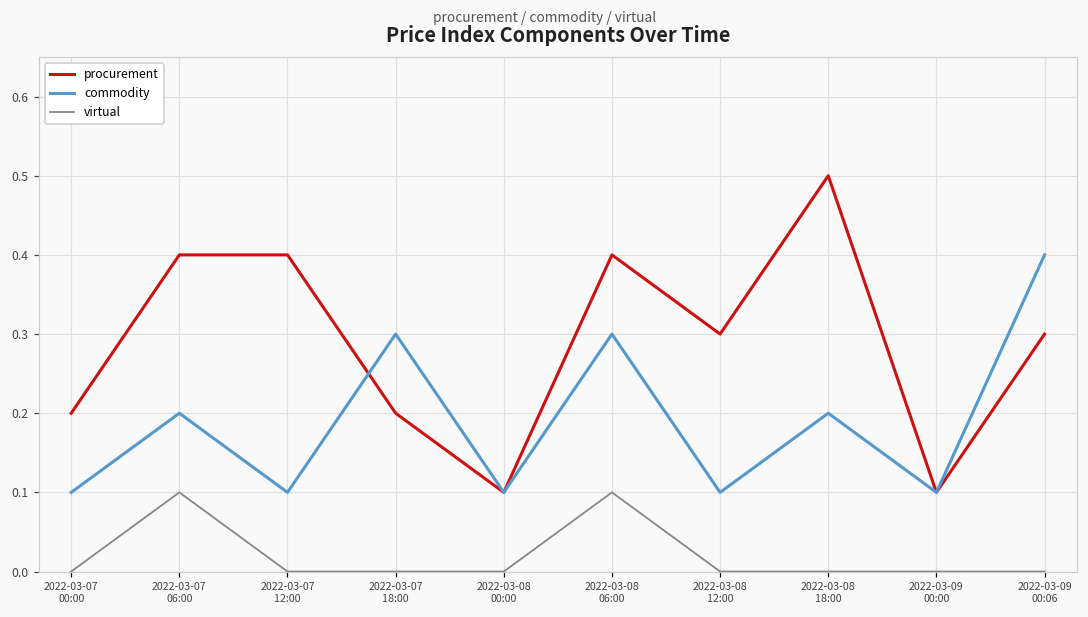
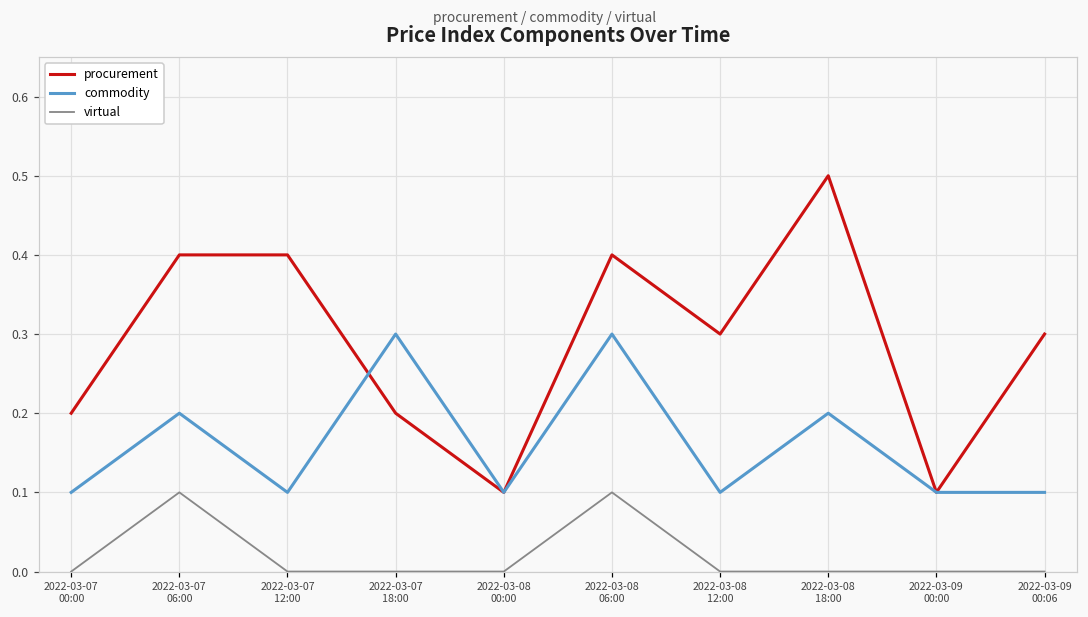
  {
    "procurement": {
      "2022-03-07 00:00": 0.2,
      "2022-03-07 06:00": 0.4,
      "2022-03-07 12:00": 0.4,
      "2022-03-07 18:00": 0.2,
      "2022-03-08 06:00": 0.4,
      "2022-03-08 12:00": 0.3,
      "2022-03-08 18:00": 0.5,
      "2022-03-09 00:06": 0.3
    },
    "commodity": {
      "2022-03-07 00:00": 0.1,
      "2022-03-07 06:00": 0.2,
      "2022-03-07 12:00": 0.1,
      "2022-03-07 18:00": 0.3,
      "2022-03-08 06:00": 0.3,
      "2022-03-08 12:00": 0.1,
      "2022-03-08 18:00": 0.2,
-     "2022-03-09 00:06": 0.4
+     "2022-03-09 00:06": 0.1
    },
    "virtual": {
      "2022-03-07 00:00": 0.0,
      "2022-03-07 06:00": 0.1,
      "2022-03-07 12:00": 0.0,
      "2022-03-07 18:00": 0.0,
      "2022-03-08 00:00": 0.0,
      "2022-03-08 06:00": 0.1,
      "2022-03-08 12:00": 0.0,
      "2022-03-08 18:00": 0.0,
      "2022-03-09 00:00": 0.0,
      "2022-03-09 00:06": 0.0
    }
  }
